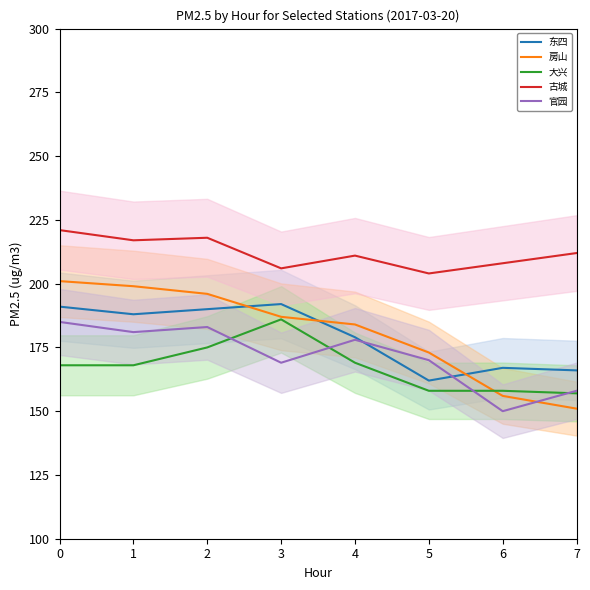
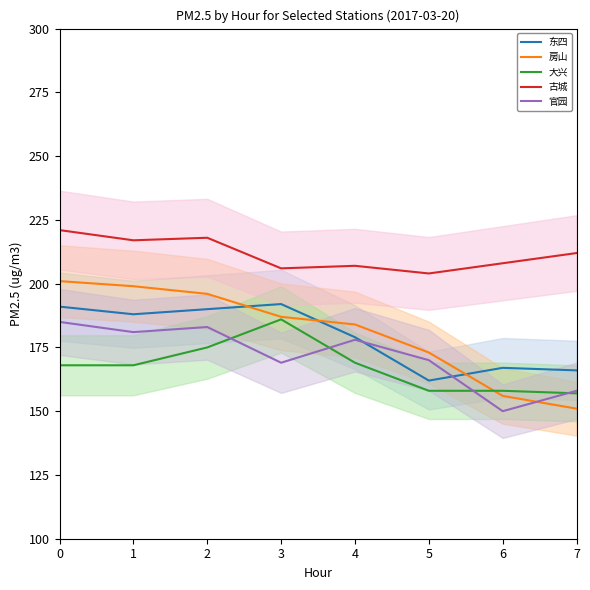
  {
    "东四": {
      "0": 191,
      "1": 188,
      "2": 190,
      "3": 192,
      "4": 179,
      "5": 162,
      "7": 166
    },
    "房山": {
      "0": 201,
      "1": 199,
      "3": 187,
      "4": 184,
      "6": 156,
      "7": 151
    },
    "大兴": {
      "0": 168,
      "1": 168,
      "2": 175,
      "3": 186,
      "4": 169,
      "5": 158,
      "6": 158
    },
    "古城": {
      "0": 221,
      "1": 217,
      "2": 218,
-     "4": 211,
+     "4": 207,
      "5": 204,
      "6": 208,
      "7": 212
    },
    "官园": {
      "0": 185,
      "1": 181,
      "2": 183,
      "3": 169,
      "4": 178,
      "6": 150
    }
  }
